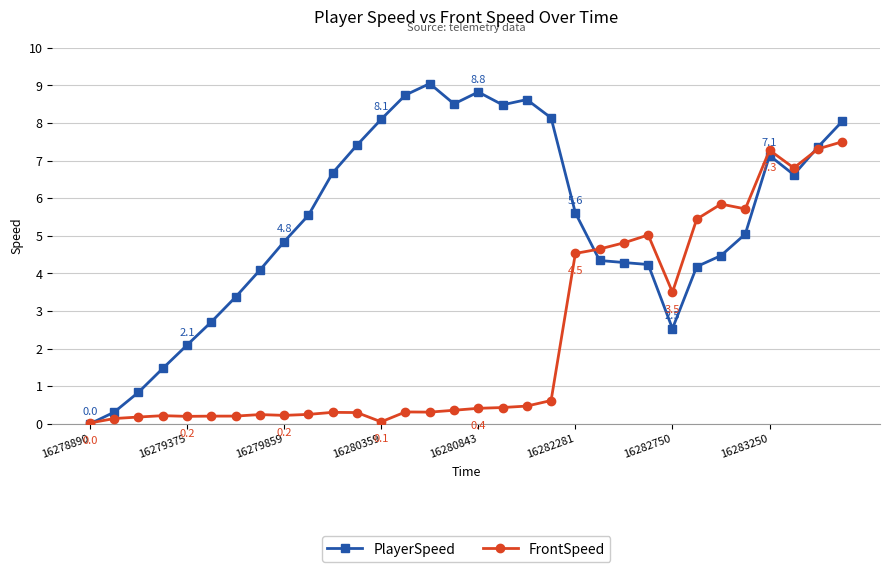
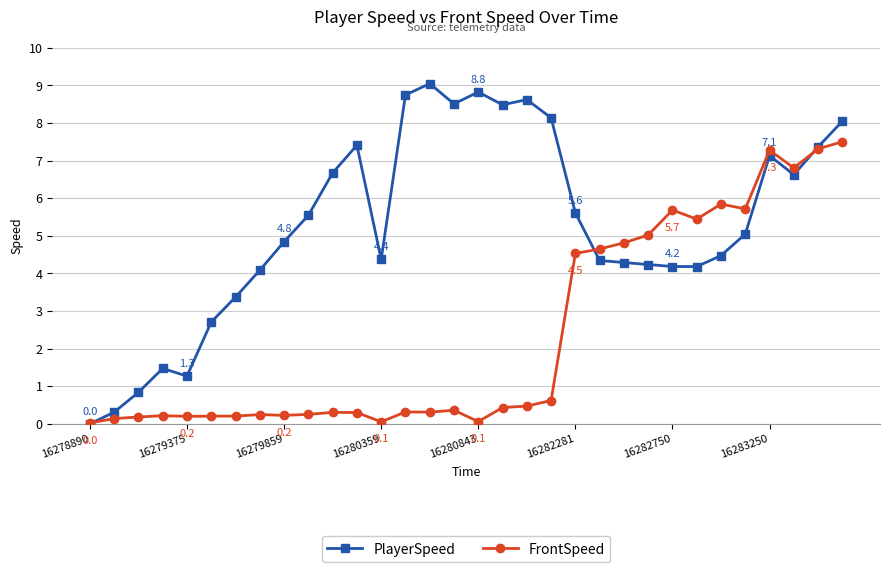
  {
    "PlayerSpeed": {
-     "16279375": 2.1,
+     "16279375": 1.3,
      "16279859": 4.8,
-     "16280359": 8.1,
+     "16280359": 4.4,
      "16280843": 8.8,
      "16282281": 5.6,
-     "16282750": 2.5,
+     "16282750": 4.2,
      "16283250": 7.1
    },
    "FrontSpeed": {
      "16279375": 0.2,
      "16279859": 0.2,
      "16280359": 0.1,
-     "16280843": 0.4,
+     "16280843": 0.1,
      "16282281": 4.5,
-     "16282750": 3.5,
+     "16282750": 5.7,
      "16283250": 7.3
    }
  }
